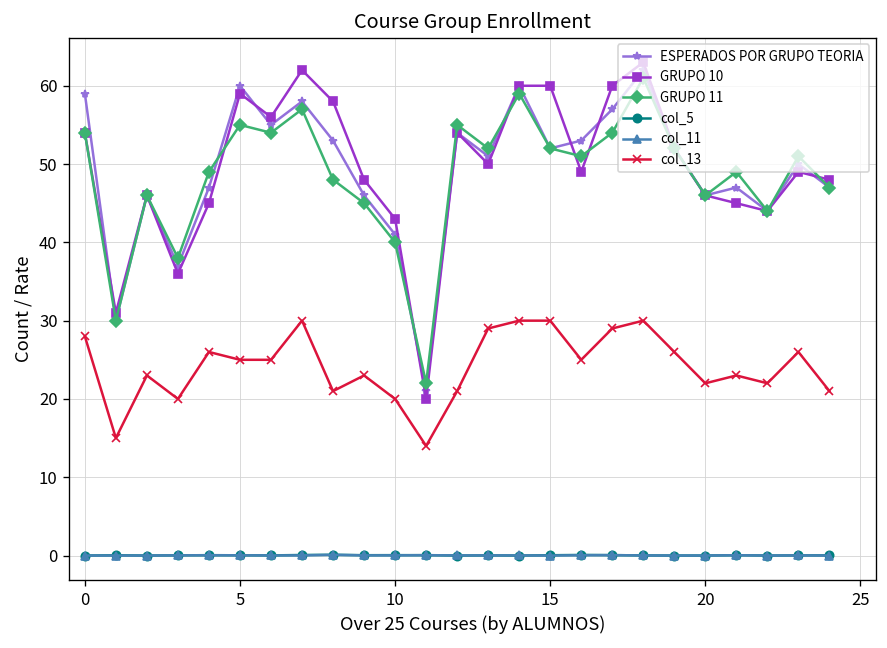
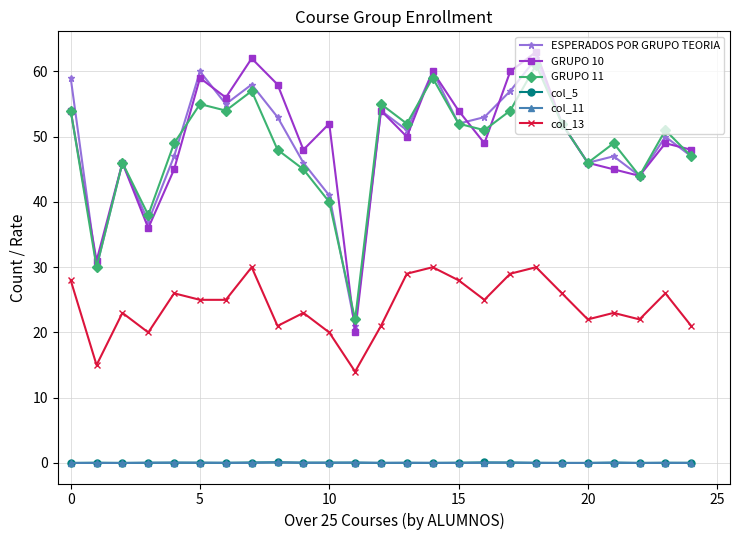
  {
    "ESPERADOS POR GRUPO TEORIA": {
      "0": 59,
      "5": 60,
      "10": 41
    },
    "GRUPO 10": {
      "5": 59,
-     "10": 43,
-     "15": 60
+     "10": 52,
+     "15": 54
    },
    "GRUPO 11": {
      "5": 55,
      "10": 40
    },
    "col_13": {
      "0": 28,
      "5": 25,
      "10": 20,
-     "15": 30,
+     "15": 28,
      "20": 22
    }
  }
